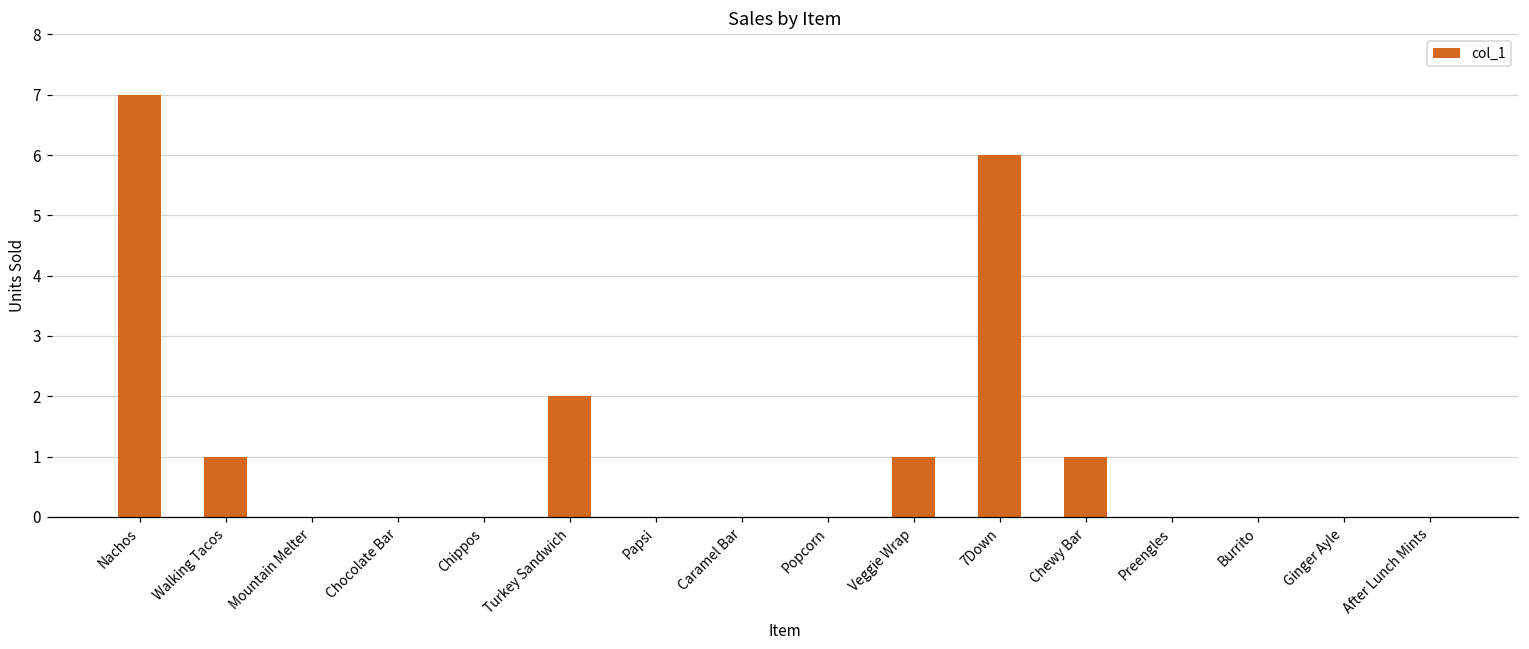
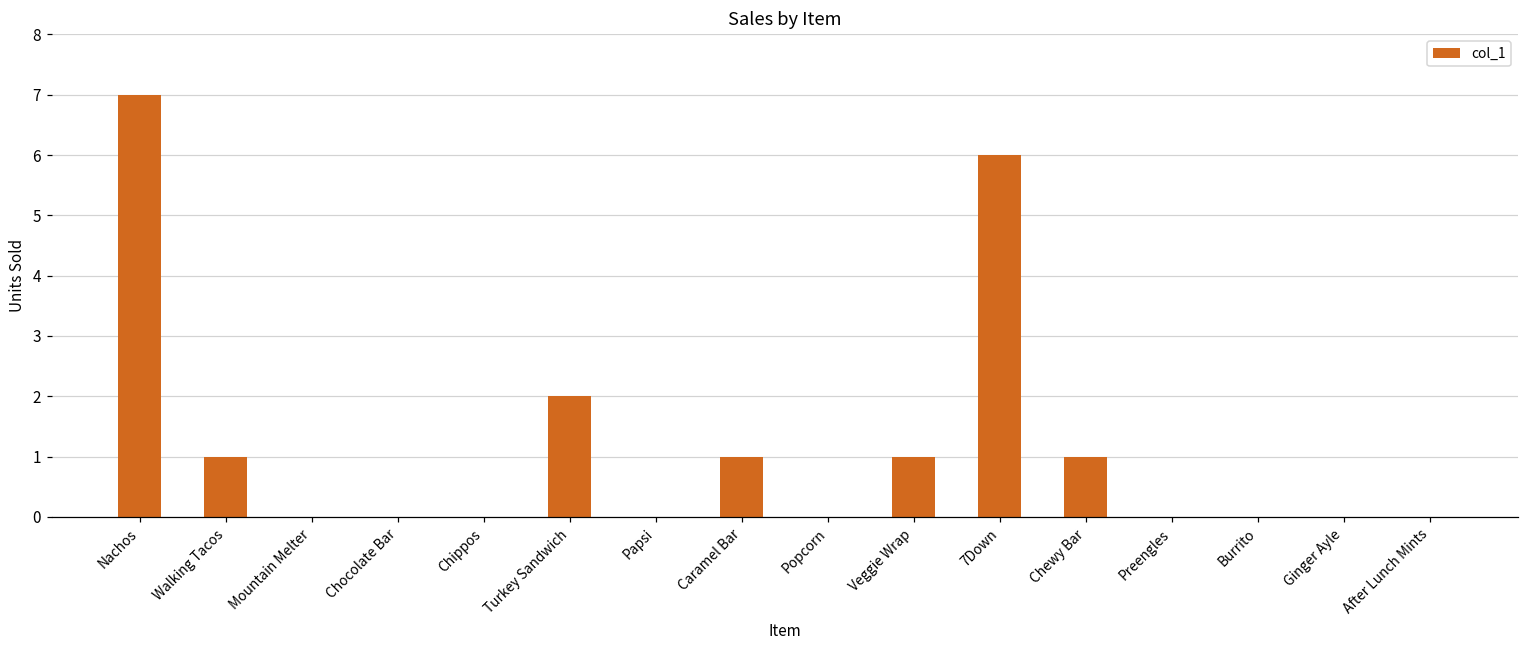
  {
    "Nachos": 7,
    "Walking Tacos": 1,
    "Mountain Melter": 0,
    "Chocolate Bar": 0,
    "Chippos": 0,
    "Turkey Sandwich": 2,
    "Papsi": 0,
-   "Caramel Bar": 0,
+   "Caramel Bar": 1,
    "Popcorn": 0,
    "Veggie Wrap": 1,
    "7Down": 6,
    "Chewy Bar": 1,
    "Preengles": 0,
    "Burrito": 0,
    "Ginger Ayle": 0,
    "After Lunch Mints": 0
  }
